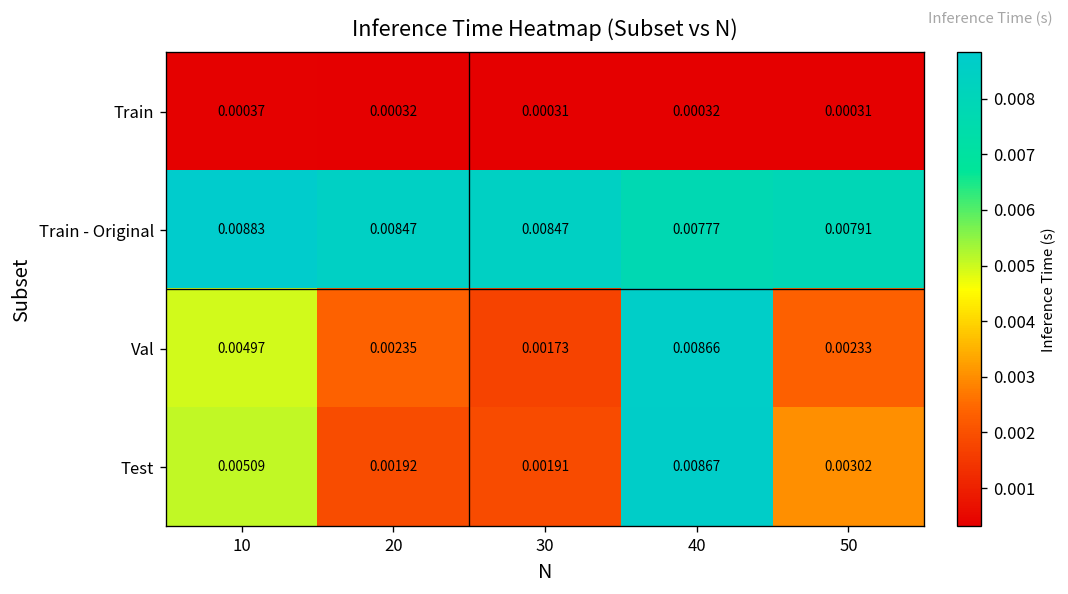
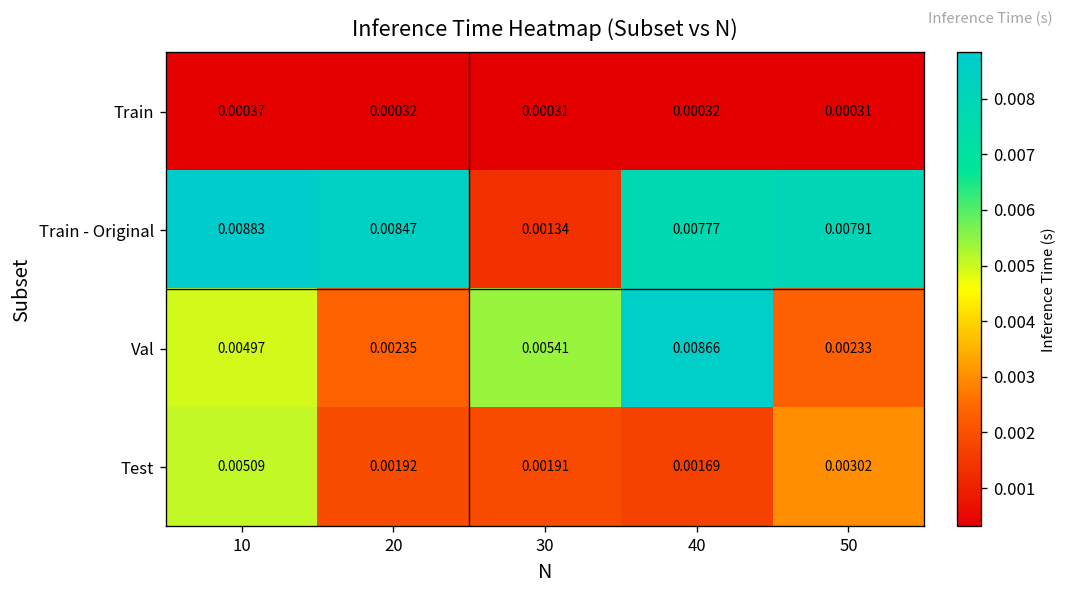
  {
    "Train": {
      "10": 0.00037,
      "20": 0.00032,
      "30": 0.00031,
      "40": 0.00032,
      "50": 0.00031
    },
    "Train - Original": {
      "10": 0.00883,
      "20": 0.00847,
-     "30": 0.00847,
+     "30": 0.00134,
      "40": 0.00777,
      "50": 0.00791
    },
    "Val": {
      "10": 0.00497,
      "20": 0.00235,
-     "30": 0.00173,
+     "30": 0.00541,
      "40": 0.00866,
      "50": 0.00233
    },
    "Test": {
      "10": 0.00509,
      "20": 0.00192,
      "30": 0.00191,
-     "40": 0.00867,
+     "40": 0.00169,
      "50": 0.00302
    }
  }
